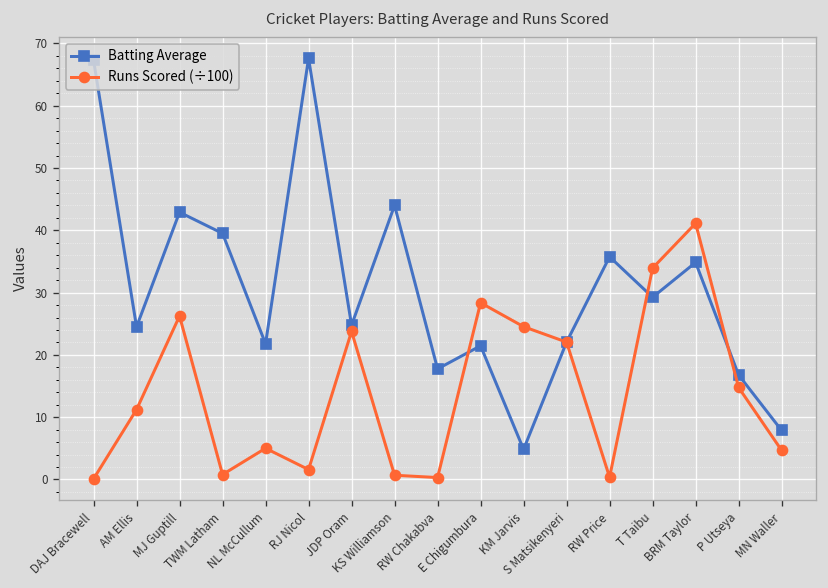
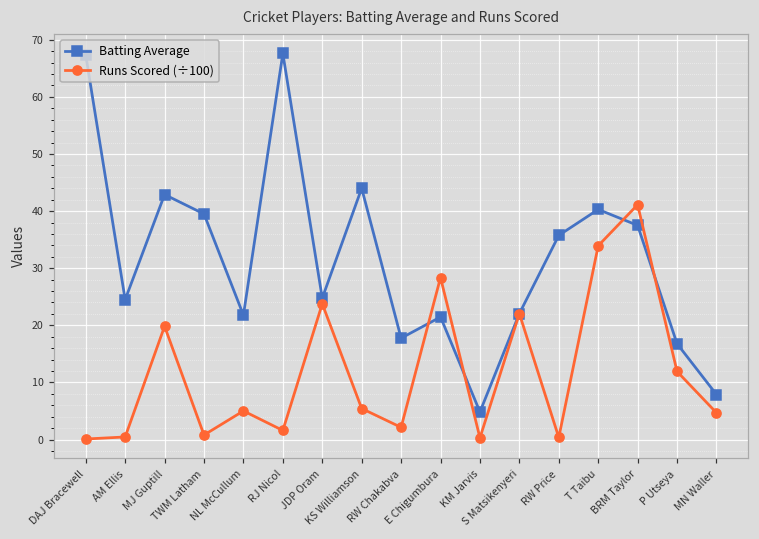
  {
    "Batting Average": {
      "AM Ellis": 25,
      "MJ Guptill": 43,
      "TWM Latham": 40,
      "NL McCullum": 22,
      "RJ Nicol": 68,
      "JDP Oram": 25,
      "KS Williamson": 44,
      "RW Chakabva": 18,
      "E Chigumbura": 21,
      "KM Jarvis": 5,
      "RW Price": 36,
-     "T Taibu": 29,
-     "BRM Taylor": 35,
+     "T Taibu": 40,
+     "BRM Taylor": 38,
      "P Utseya": 17,
      "MN Waller": 8
    },
    "Runs Scored (÷100)": {
      "DAJ Bracewell": 0,
-     "AM Ellis": 11,
-     "MJ Guptill": 26,
+     "AM Ellis": 0,
+     "MJ Guptill": 20,
      "TWM Latham": 1,
      "NL McCullum": 5,
      "RJ Nicol": 2,
      "JDP Oram": 24,
-     "KS Williamson": 1,
-     "RW Chakabva": 0,
+     "KS Williamson": 5,
+     "RW Chakabva": 2,
      "E Chigumbura": 28,
-     "KM Jarvis": 25,
+     "KM Jarvis": 0,
      "RW Price": 0,
      "T Taibu": 34,
      "BRM Taylor": 41,
-     "P Utseya": 15,
+     "P Utseya": 12,
      "MN Waller": 5
    }
  }
